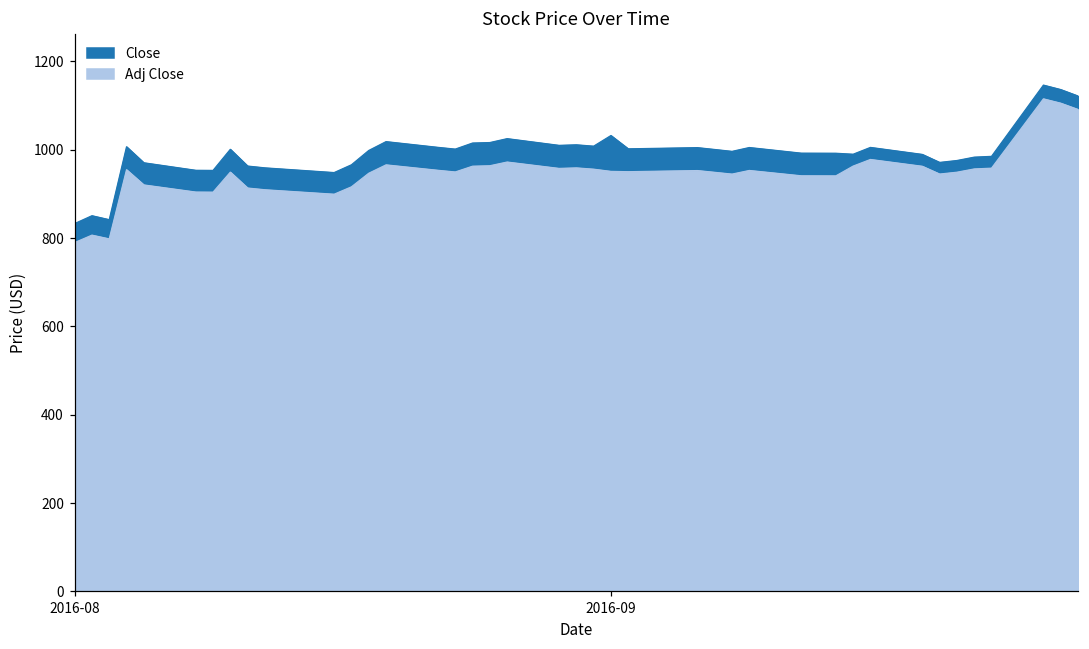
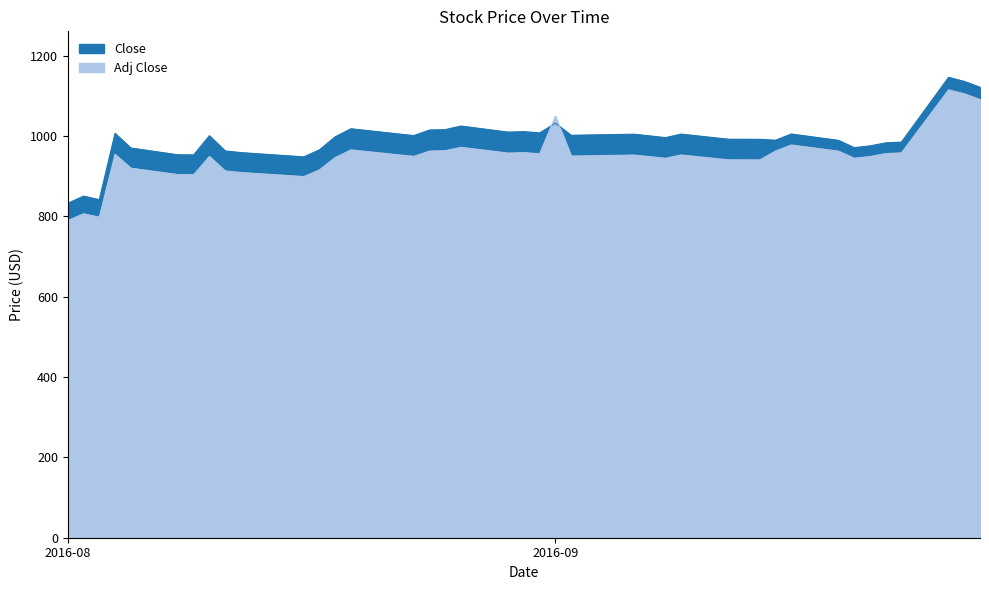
  {
    "Close": {
      "2016-08": 830,
      "2016-09": 1030
    },
    "Adj Close": {
      "2016-08": 790,
-     "2016-09": 950
+     "2016-09": 1050
    }
  }
